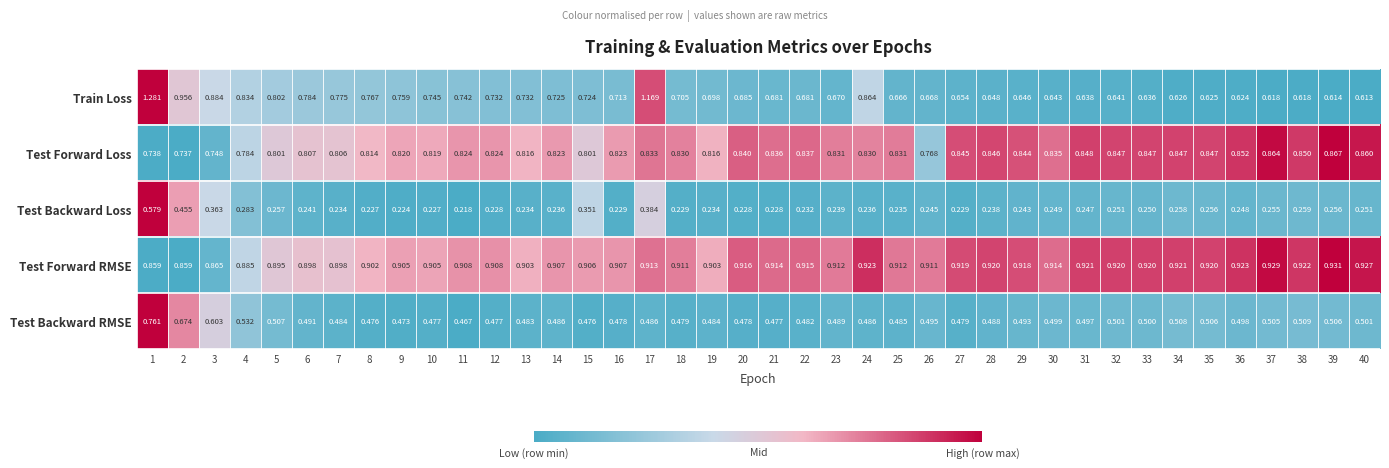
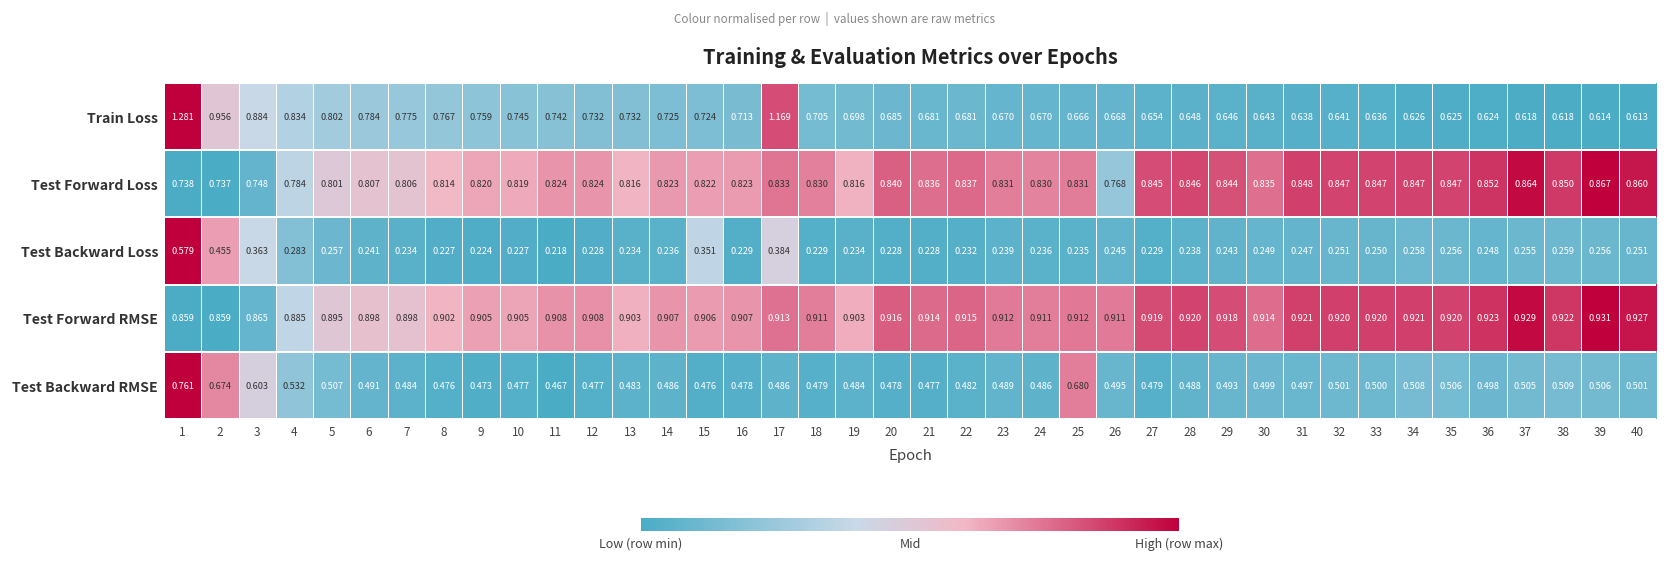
  {
    "Train Loss": {
      "1": 1.281,
      "2": 0.956,
      "3": 0.884,
      "4": 0.834,
      "5": 0.802,
      "6": 0.784,
      "7": 0.775,
      "8": 0.767,
      "9": 0.759,
      "10": 0.745,
      "11": 0.742,
      "12": 0.732,
      "13": 0.732,
      "14": 0.725,
      "15": 0.724,
      "16": 0.713,
      "17": 1.169,
      "18": 0.705,
      "19": 0.698,
      "20": 0.685,
      "21": 0.681,
      "22": 0.681,
      "23": 0.670,
-     "24": 0.864,
+     "24": 0.670,
      "25": 0.666,
      "26": 0.668,
      "27": 0.654,
      "28": 0.648,
      "29": 0.646,
      "30": 0.643,
      "31": 0.638,
      "32": 0.641,
      "33": 0.636,
      "34": 0.626,
      "35": 0.625,
      "36": 0.624,
      "37": 0.618,
      "38": 0.618,
      "39": 0.614,
      "40": 0.613
    },
    "Test Forward Loss": {
      "1": 0.738,
      "2": 0.737,
      "3": 0.748,
      "4": 0.784,
      "5": 0.801,
      "6": 0.807,
      "7": 0.806,
      "8": 0.814,
      "9": 0.820,
      "10": 0.819,
      "11": 0.824,
      "12": 0.824,
      "13": 0.816,
      "14": 0.823,
-     "15": 0.801,
+     "15": 0.822,
      "16": 0.823,
      "17": 0.833,
      "18": 0.830,
      "19": 0.816,
      "20": 0.840,
      "21": 0.836,
      "22": 0.837,
      "23": 0.831,
      "24": 0.830,
      "25": 0.831,
      "26": 0.768,
      "27": 0.845,
      "28": 0.846,
      "29": 0.844,
      "30": 0.835,
      "31": 0.848,
      "32": 0.847,
      "33": 0.847,
      "34": 0.847,
      "35": 0.847,
      "36": 0.852,
      "37": 0.864,
      "38": 0.850,
      "39": 0.867,
      "40": 0.860
    },
    "Test Backward Loss": {
      "1": 0.579,
      "2": 0.455,
      "3": 0.363,
      "4": 0.283,
      "5": 0.257,
      "6": 0.241,
      "7": 0.234,
      "8": 0.227,
      "9": 0.224,
      "10": 0.227,
      "11": 0.218,
      "12": 0.228,
      "13": 0.234,
      "14": 0.236,
      "15": 0.351,
      "16": 0.229,
      "17": 0.384,
      "18": 0.229,
      "19": 0.234,
      "20": 0.228,
      "21": 0.228,
      "22": 0.232,
      "23": 0.239,
      "24": 0.236,
      "25": 0.235,
      "26": 0.245,
      "27": 0.229,
      "28": 0.238,
      "29": 0.243,
      "30": 0.249,
      "31": 0.247,
      "32": 0.251,
      "33": 0.250,
      "34": 0.258,
      "35": 0.256,
      "36": 0.248,
      "37": 0.255,
      "38": 0.259,
      "39": 0.256,
      "40": 0.251
    },
    "Test Forward RMSE": {
      "1": 0.859,
      "2": 0.859,
      "3": 0.865,
      "4": 0.885,
      "5": 0.895,
      "6": 0.898,
      "7": 0.898,
      "8": 0.902,
      "9": 0.905,
      "10": 0.905,
      "11": 0.908,
      "12": 0.908,
      "13": 0.903,
      "14": 0.907,
      "15": 0.906,
      "16": 0.907,
      "17": 0.913,
      "18": 0.911,
      "19": 0.903,
      "20": 0.916,
      "21": 0.914,
      "22": 0.915,
      "23": 0.912,
-     "24": 0.923,
+     "24": 0.911,
      "25": 0.912,
      "26": 0.911,
      "27": 0.919,
      "28": 0.920,
      "29": 0.918,
      "30": 0.914,
      "31": 0.921,
      "32": 0.920,
      "33": 0.920,
      "34": 0.921,
      "35": 0.920,
      "36": 0.923,
      "37": 0.929,
      "38": 0.922,
      "39": 0.931,
      "40": 0.927
    },
    "Test Backward RMSE": {
      "1": 0.761,
      "2": 0.674,
      "3": 0.603,
      "4": 0.532,
      "5": 0.507,
      "6": 0.491,
      "7": 0.484,
      "8": 0.476,
      "9": 0.473,
      "10": 0.477,
      "11": 0.467,
      "12": 0.477,
      "13": 0.483,
      "14": 0.486,
      "15": 0.476,
      "16": 0.478,
      "17": 0.486,
      "18": 0.479,
      "19": 0.484,
      "20": 0.478,
      "21": 0.477,
      "22": 0.482,
      "23": 0.489,
      "24": 0.486,
-     "25": 0.485,
+     "25": 0.680,
      "26": 0.495,
      "27": 0.479,
      "28": 0.488,
      "29": 0.493,
      "30": 0.499,
      "31": 0.497,
      "32": 0.501,
      "33": 0.500,
      "34": 0.508,
      "35": 0.506,
      "36": 0.498,
      "37": 0.505,
      "38": 0.509,
      "39": 0.506,
      "40": 0.501
    }
  }
